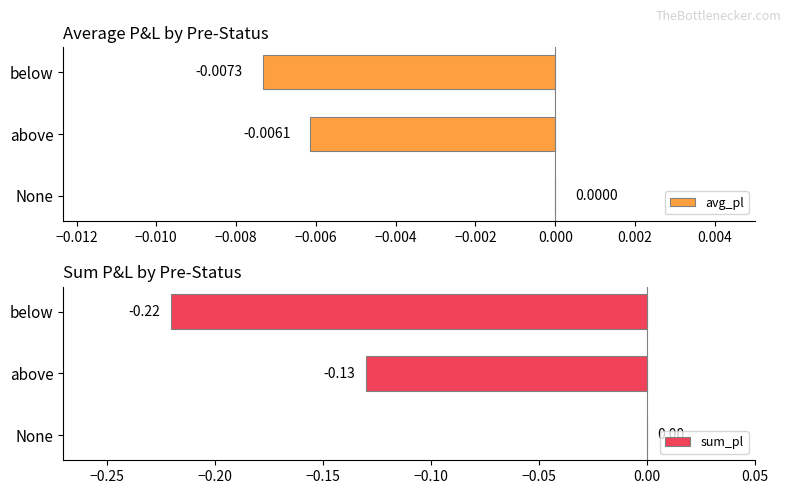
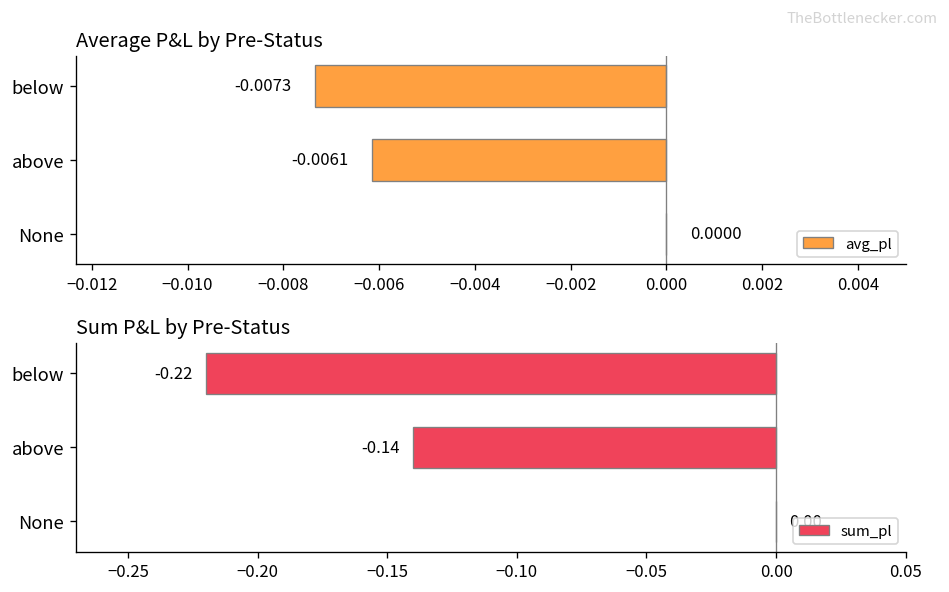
  {
    "Average P&L by Pre-Status": {
      "below": -0.0073,
      "above": -0.0061,
      "None": 0.0000
    },
    "Sum P&L by Pre-Status": {
      "below": -0.22,
-     "above": -0.13
+     "above": -0.14
    }
  }
